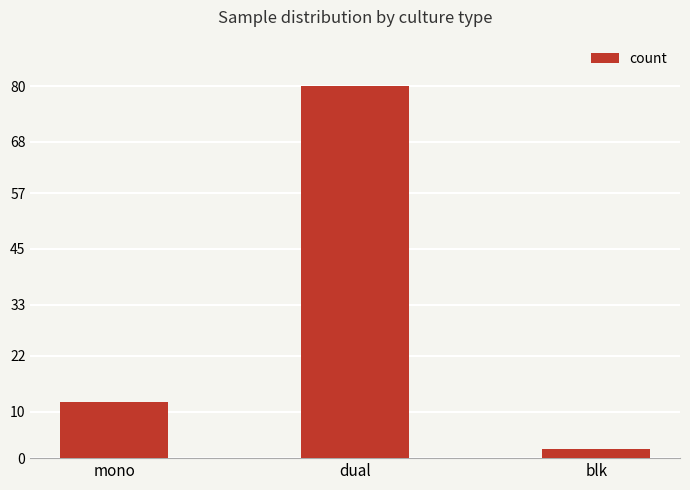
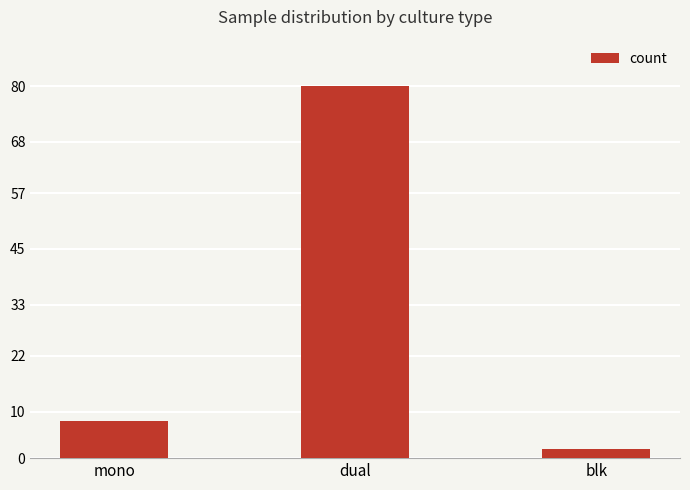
  {
-   "mono": 12,
+   "mono": 8,
    "dual": 80,
    "blk": 2
  }
